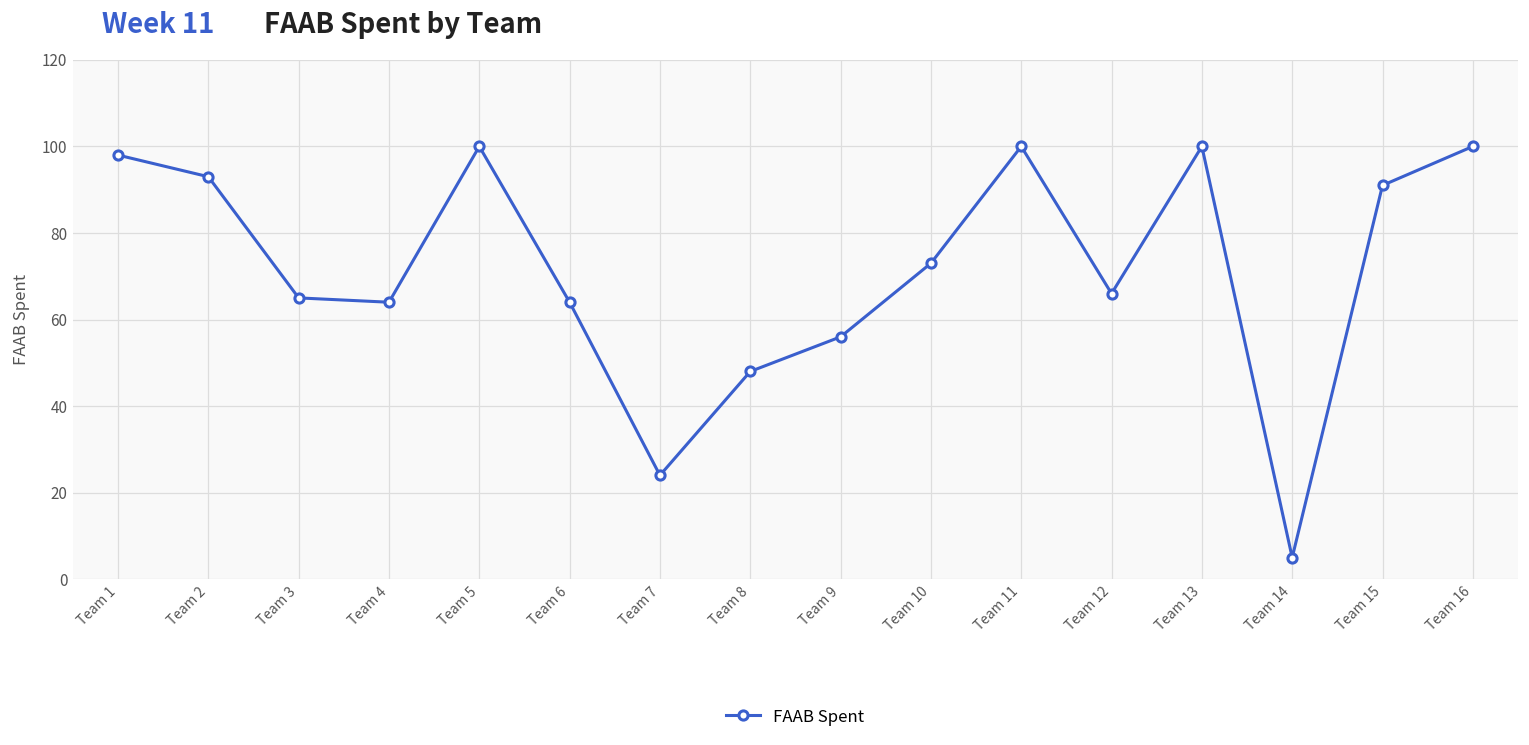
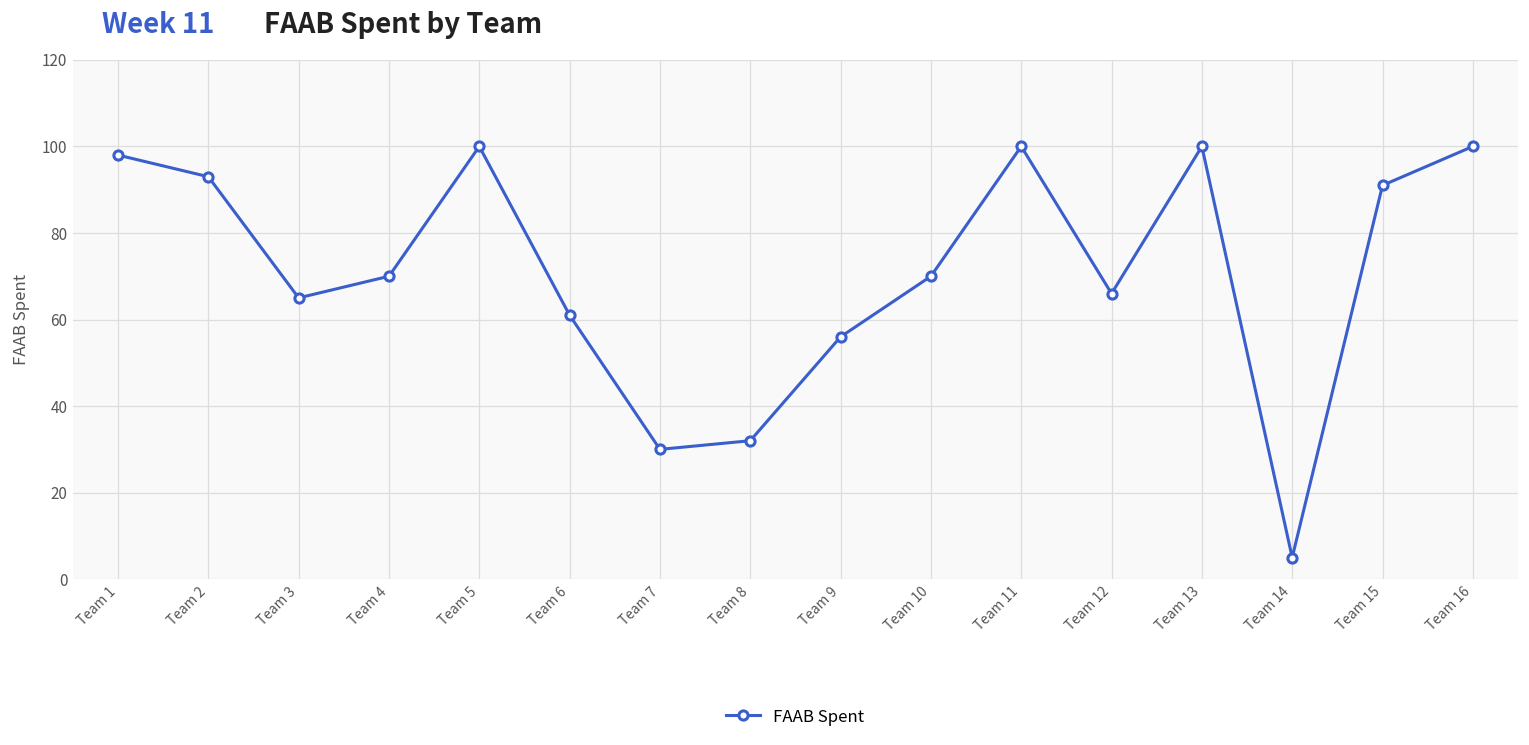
  {
    "Team 1": 98,
    "Team 2": 93,
    "Team 3": 65,
-   "Team 4": 64,
+   "Team 4": 70,
    "Team 5": 100,
-   "Team 6": 64,
-   "Team 7": 24,
-   "Team 8": 48,
+   "Team 6": 61,
+   "Team 7": 30,
+   "Team 8": 32,
    "Team 9": 56,
-   "Team 10": 73,
+   "Team 10": 70,
    "Team 11": 100,
    "Team 12": 66,
    "Team 13": 100,
    "Team 14": 5,
    "Team 15": 91,
    "Team 16": 100
  }
